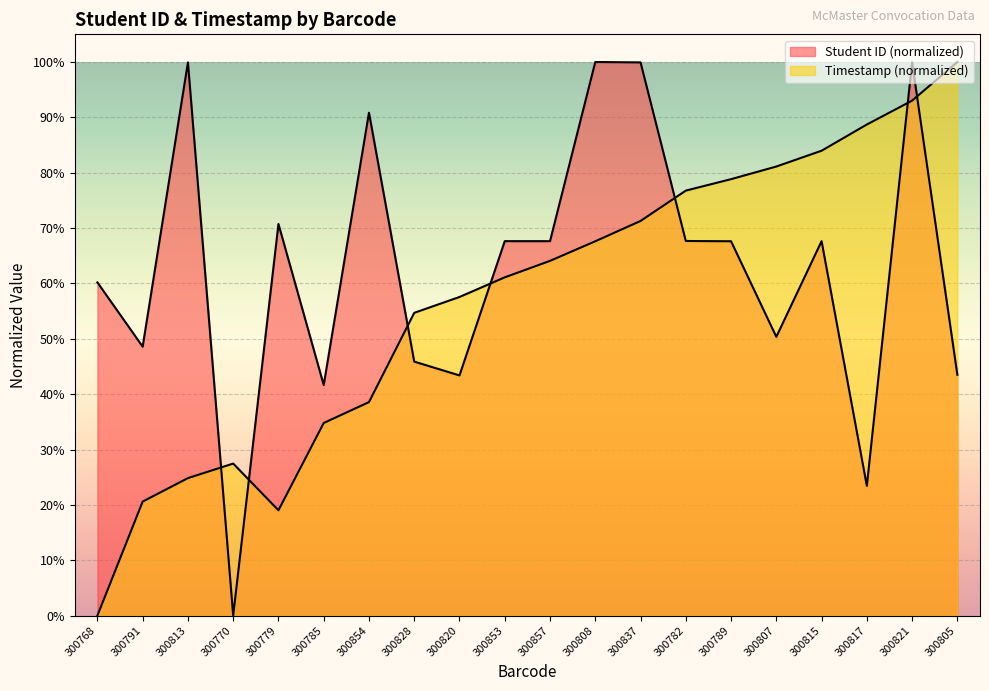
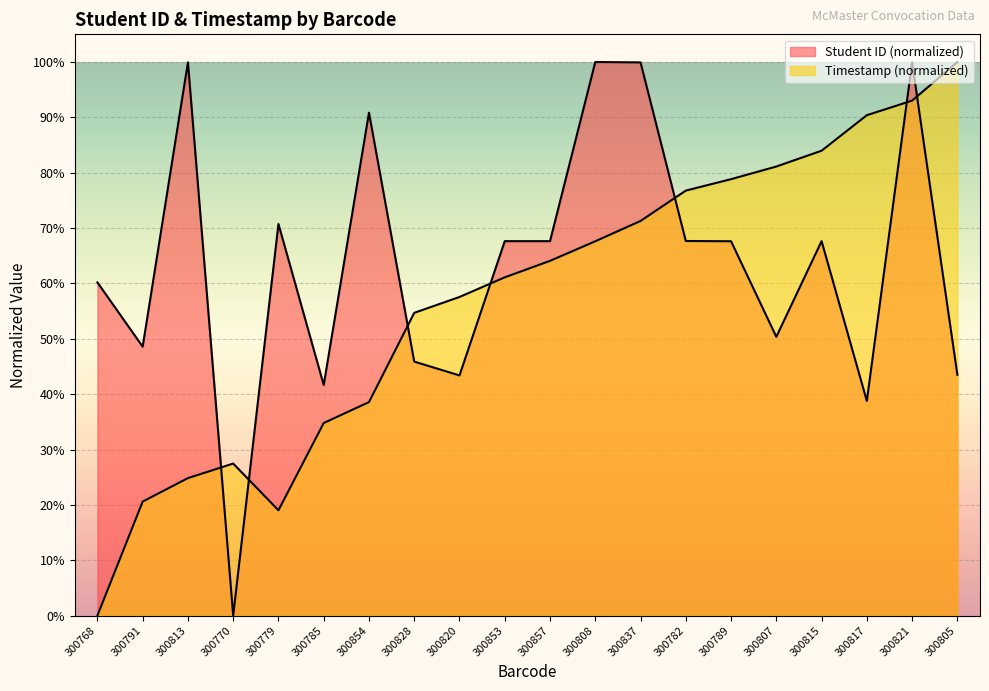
  {
    "Student ID (normalized)": {
      "300768": "60%",
      "300791": "49%",
      "300813": "100%",
      "300770": "0%",
      "300779": "71%",
      "300785": "42%",
      "300854": "91%",
      "300828": "46%",
      "300820": "43%",
      "300853": "68%",
      "300857": "68%",
      "300808": "100%",
      "300837": "100%",
      "300782": "68%",
      "300789": "68%",
      "300807": "50%",
      "300815": "68%",
-     "300817": "23%",
+     "300817": "39%",
      "300805": "44%"
    },
    "Timestamp (normalized)": {
      "300768": "0%",
      "300791": "21%",
      "300813": "25%",
      "300770": "27%",
      "300779": "19%",
      "300785": "35%",
      "300854": "39%",
      "300828": "55%",
      "300820": "58%",
      "300853": "61%",
      "300857": "64%",
      "300808": "68%",
      "300837": "71%",
      "300782": "77%",
      "300789": "79%",
      "300807": "81%",
      "300815": "84%",
-     "300817": "89%",
+     "300817": "90%",
      "300821": "93%"
    }
  }
